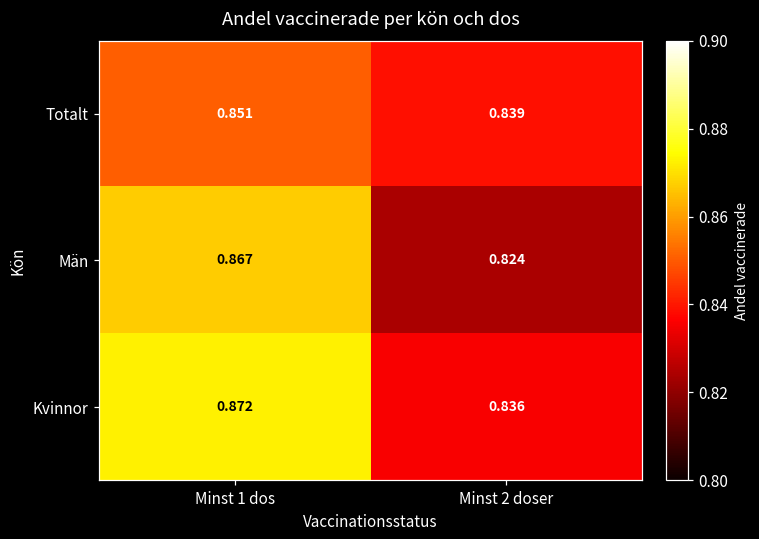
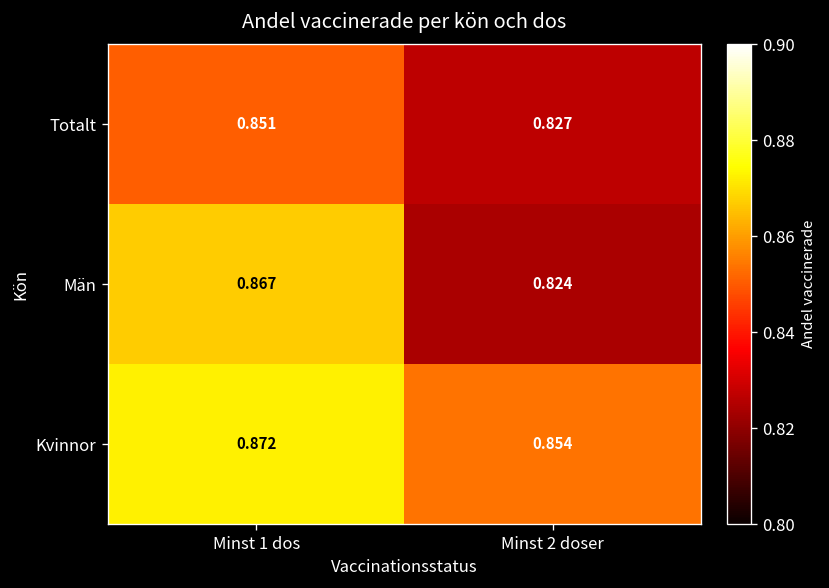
  {
    "Totalt": {
      "Minst 1 dos": 0.851,
-     "Minst 2 doser": 0.839
+     "Minst 2 doser": 0.827
    },
    "Män": {
      "Minst 1 dos": 0.867,
      "Minst 2 doser": 0.824
    },
    "Kvinnor": {
      "Minst 1 dos": 0.872,
-     "Minst 2 doser": 0.836
+     "Minst 2 doser": 0.854
    }
  }
